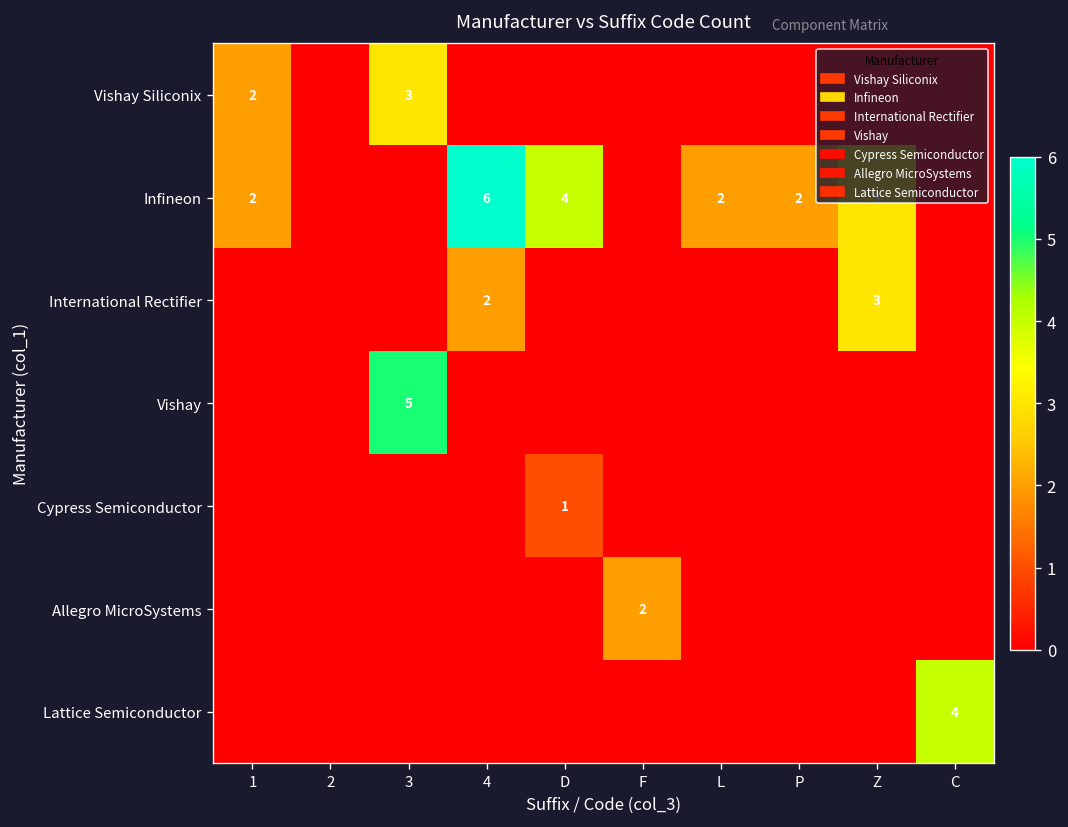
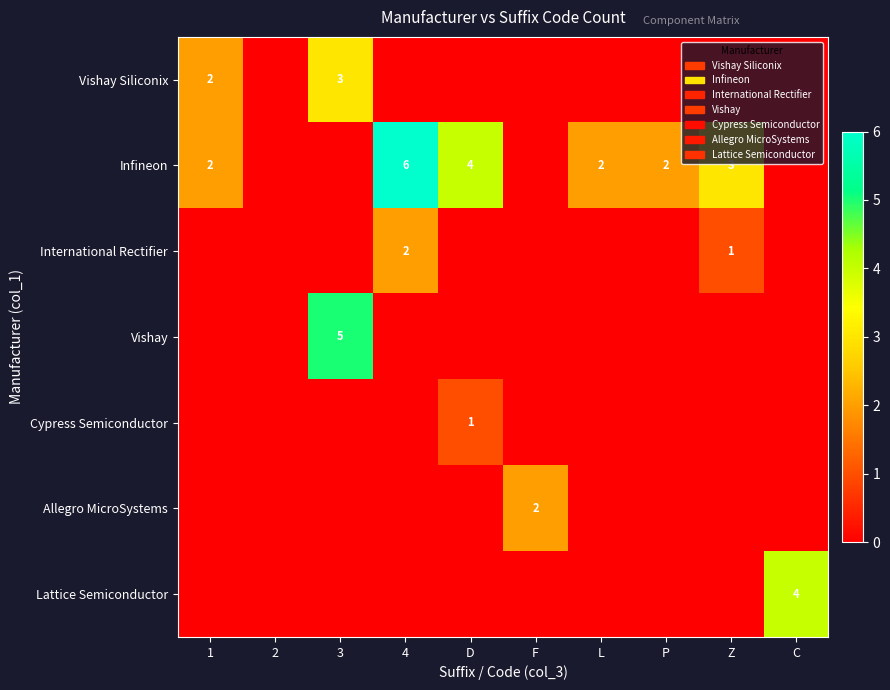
  {
    "Vishay Siliconix": {
      "1": 2,
      "3": 3
    },
    "Infineon": {
      "1": 2,
      "4": 6,
      "D": 4,
      "L": 2,
      "P": 2
    },
    "International Rectifier": {
      "4": 2,
-     "Z": 3
+     "Z": 1
    },
    "Vishay": {
      "3": 5
    },
    "Cypress Semiconductor": {
      "D": 1
    },
    "Allegro MicroSystems": {
      "F": 2
    },
    "Lattice Semiconductor": {
      "C": 4
    }
  }
